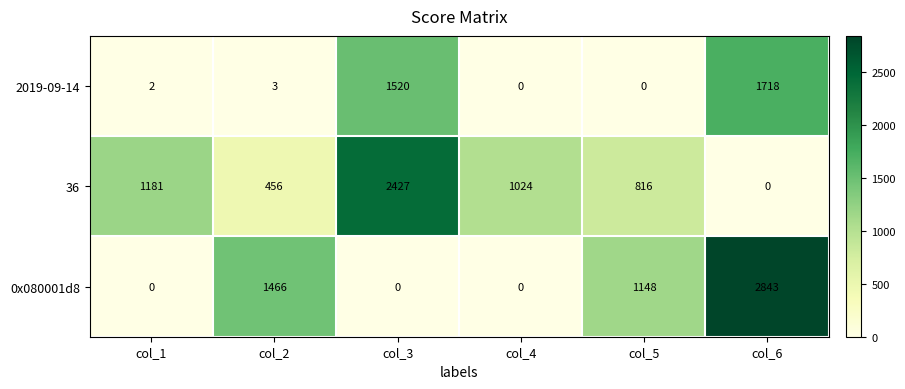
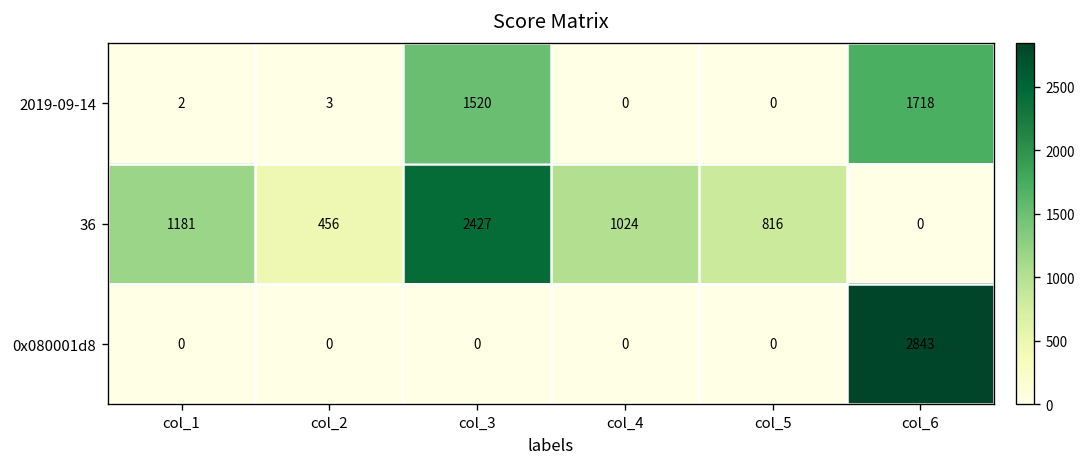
  {
    "2019-09-14": {
      "col_1": 2,
      "col_2": 3,
      "col_3": 1520,
      "col_4": 0,
      "col_5": 0,
      "col_6": 1718
    },
    "36": {
      "col_1": 1181,
      "col_2": 456,
      "col_3": 2427,
      "col_4": 1024,
      "col_5": 816,
      "col_6": 0
    },
    "0x080001d8": {
      "col_1": 0,
-     "col_2": 1466,
+     "col_2": 0,
      "col_3": 0,
      "col_4": 0,
-     "col_5": 1148,
+     "col_5": 0,
      "col_6": 2843
    }
  }
